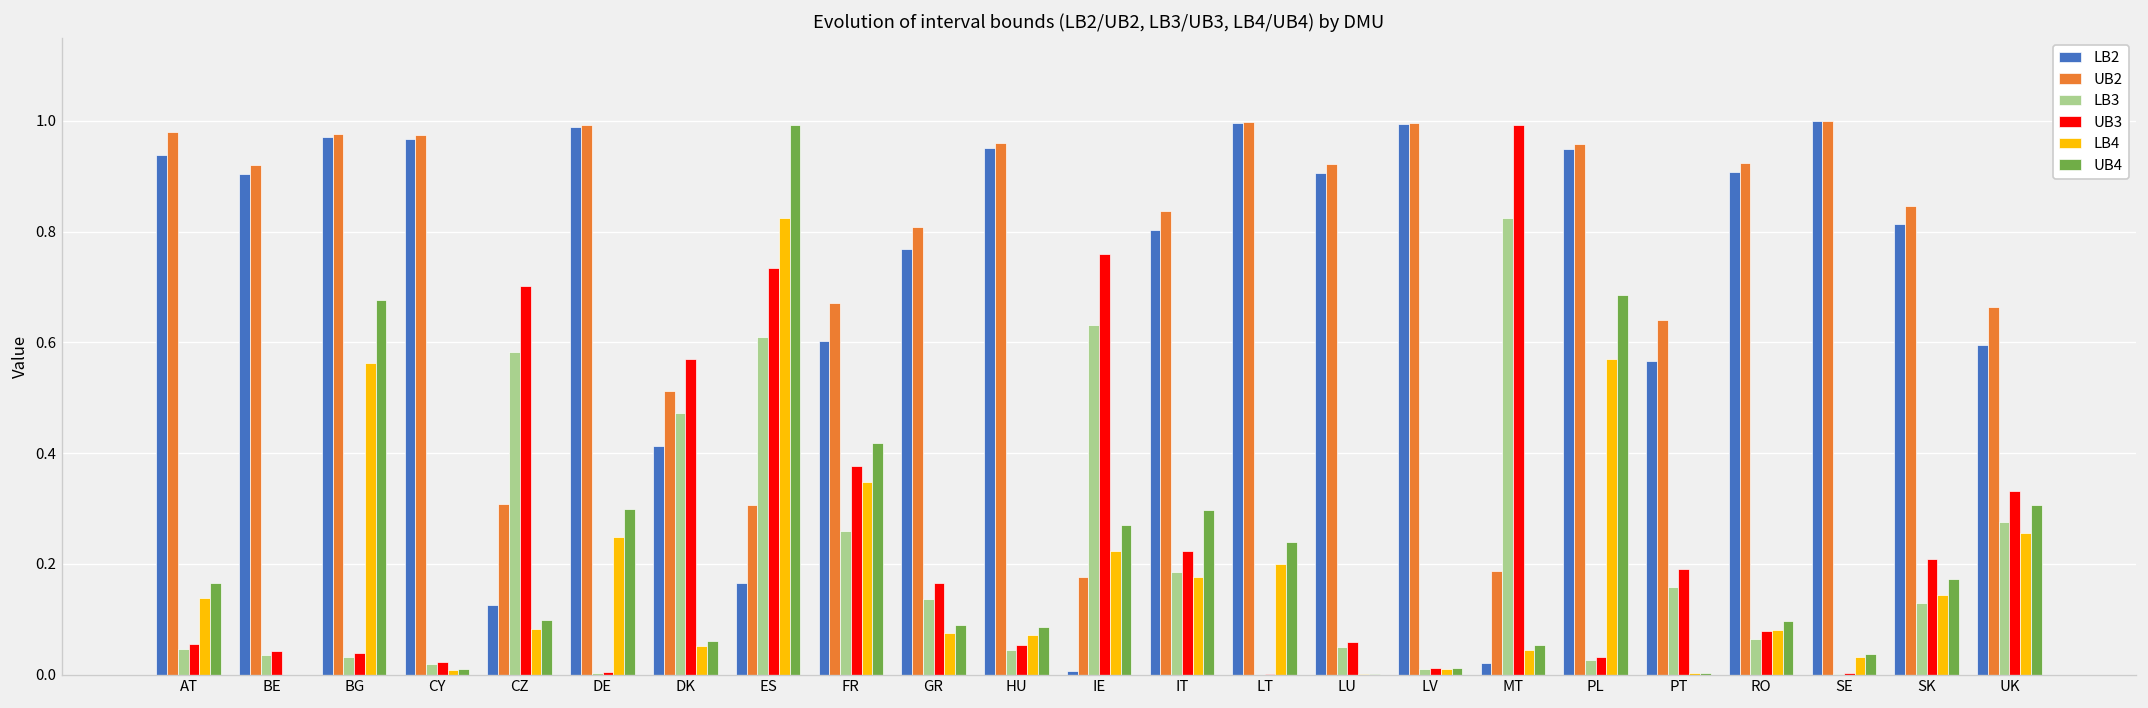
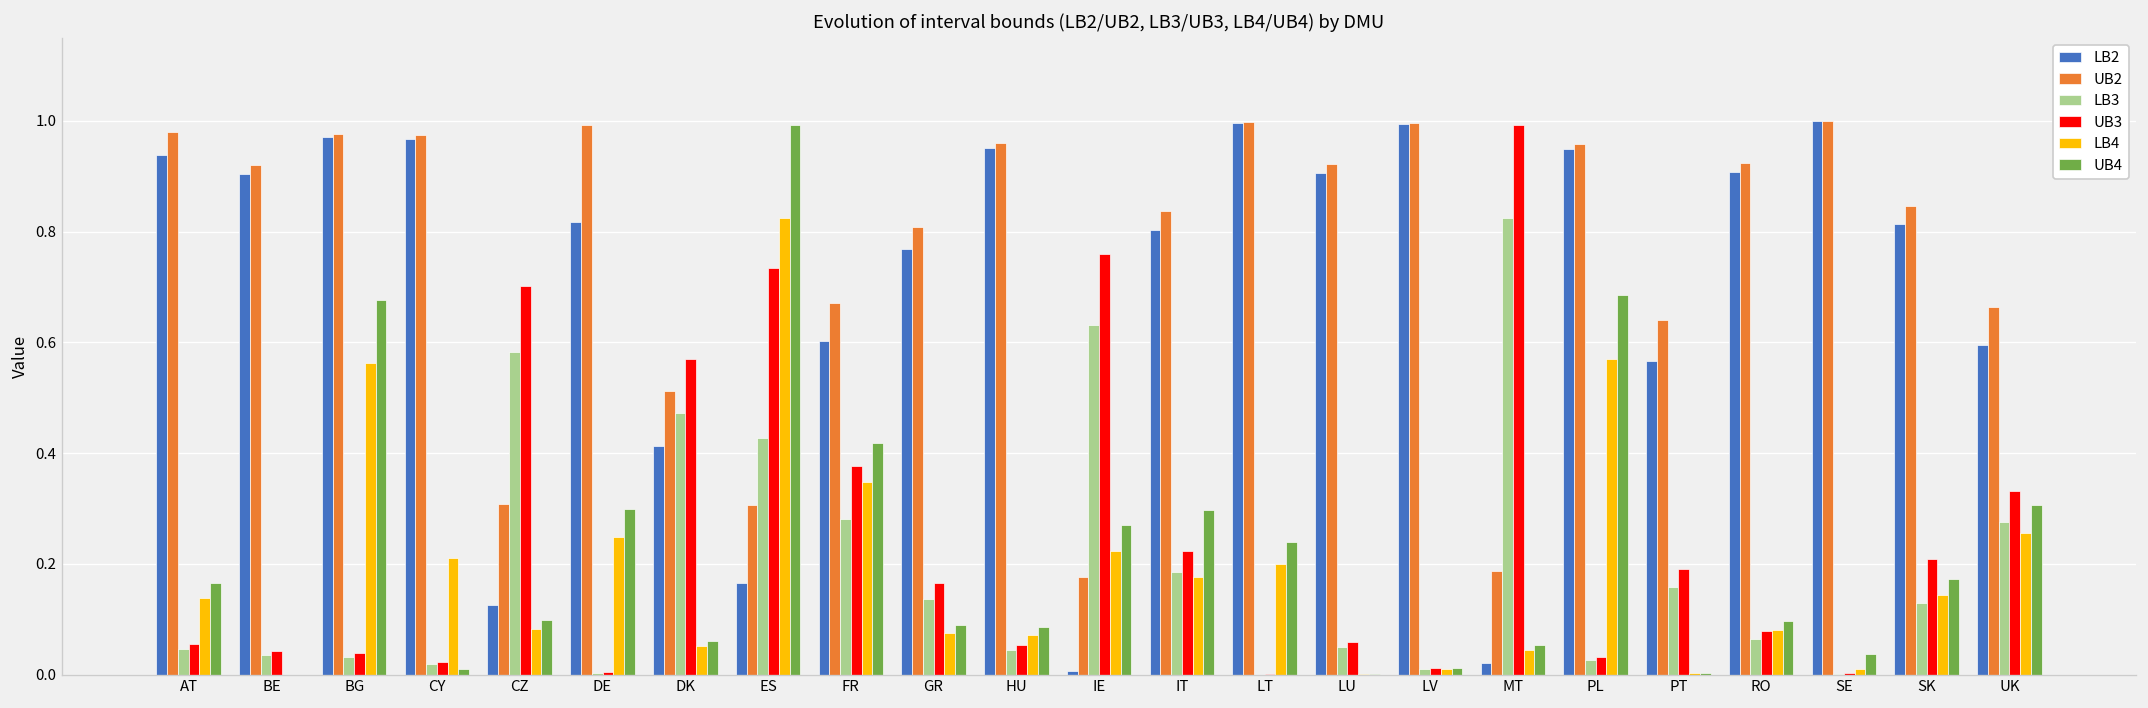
  {
    "LB2": {
      "AT": 0.94,
      "BE": 0.90,
      "BG": 0.97,
      "CY": 0.97,
      "CZ": 0.13,
-     "DE": 0.99,
+     "DE": 0.82,
      "DK": 0.41,
      "ES": 0.17,
      "FR": 0.60,
      "GR": 0.77,
      "HU": 0.95,
      "IE": 0.01,
      "IT": 0.80,
      "LT": 1.00,
      "LU": 0.91,
      "LV": 0.99,
      "MT": 0.02,
      "PL": 0.95,
      "PT": 0.57,
      "RO": 0.91,
      "SE": 1.00,
      "SK": 0.81,
      "UK": 0.60
    },
    "UB2": {
      "AT": 0.98,
      "BE": 0.92,
      "BG": 0.98,
      "CY": 0.97,
      "CZ": 0.31,
      "DE": 0.99,
      "DK": 0.51,
      "ES": 0.31,
      "FR": 0.67,
      "GR": 0.81,
      "HU": 0.96,
      "IE": 0.18,
      "IT": 0.84,
      "LT": 1.00,
      "LU": 0.92,
      "LV": 1.00,
      "MT": 0.19,
      "PL": 0.96,
      "PT": 0.64,
      "RO": 0.92,
      "SE": 1.00,
      "SK": 0.85,
      "UK": 0.66
    },
    "LB3": {
      "AT": 0.05,
      "BE": 0.03,
      "BG": 0.03,
      "CY": 0.02,
      "CZ": 0.58,
      "DK": 0.47,
-     "ES": 0.61,
-     "FR": 0.26,
+     "ES": 0.43,
+     "FR": 0.28,
      "GR": 0.14,
      "HU": 0.04,
      "IE": 0.63,
      "IT": 0.19,
      "LU": 0.05,
      "LV": 0.01,
      "MT": 0.82,
      "PL": 0.03,
      "PT": 0.16,
      "RO": 0.06,
      "SK": 0.13,
      "UK": 0.27
    },
    "UB3": {
      "AT": 0.06,
      "BE": 0.04,
      "BG": 0.04,
      "CY": 0.02,
      "CZ": 0.70,
      "DK": 0.57,
      "ES": 0.73,
      "FR": 0.38,
      "GR": 0.16,
      "HU": 0.05,
      "IE": 0.76,
      "IT": 0.22,
      "LU": 0.06,
      "LV": 0.01,
      "MT": 0.99,
      "PL": 0.03,
      "PT": 0.19,
      "RO": 0.08,
      "SK": 0.21,
      "UK": 0.33
    },
    "LB4": {
      "AT": 0.14,
      "BG": 0.56,
-     "CY": 0.01,
+     "CY": 0.21,
      "CZ": 0.08,
      "DE": 0.25,
      "DK": 0.05,
      "ES": 0.83,
      "FR": 0.35,
      "GR": 0.07,
      "HU": 0.07,
      "IE": 0.22,
      "IT": 0.18,
      "LT": 0.20,
      "LV": 0.01,
      "MT": 0.04,
      "PL": 0.57,
      "RO": 0.08,
-     "SE": 0.03,
+     "SE": 0.01,
      "SK": 0.14,
      "UK": 0.26
    },
    "UB4": {
      "AT": 0.17,
      "BG": 0.68,
      "CY": 0.01,
      "CZ": 0.10,
      "DE": 0.30,
      "DK": 0.06,
      "ES": 0.99,
      "FR": 0.42,
      "GR": 0.09,
      "HU": 0.09,
      "IE": 0.27,
      "IT": 0.30,
      "LT": 0.24,
      "LV": 0.01,
      "MT": 0.05,
      "PL": 0.68,
      "RO": 0.10,
      "SE": 0.04,
      "SK": 0.17,
      "UK": 0.31
    }
  }
